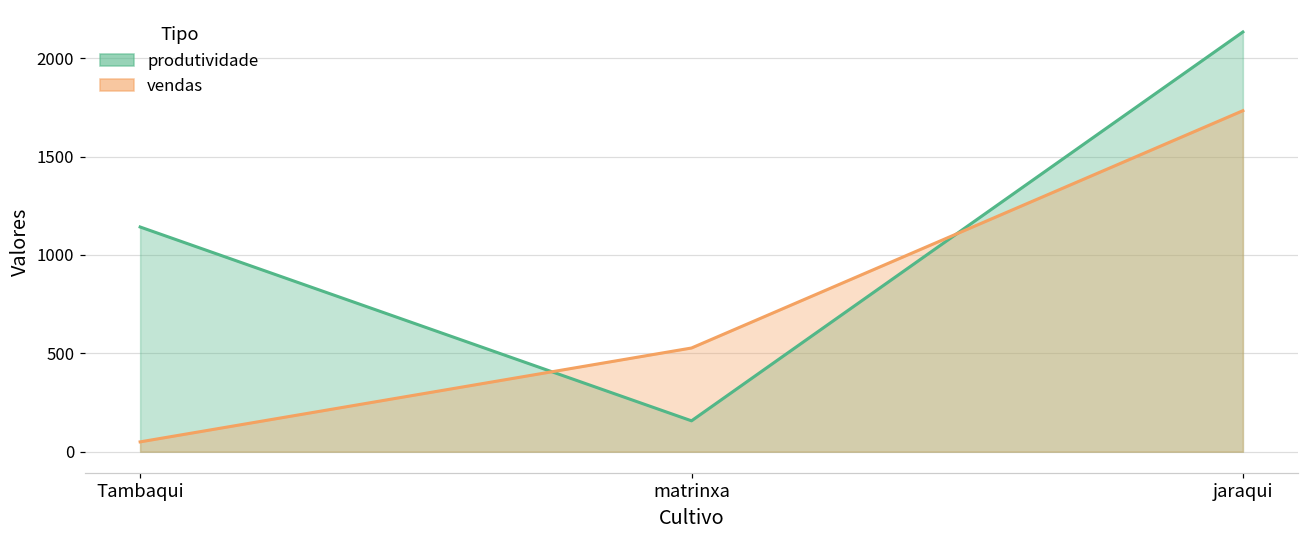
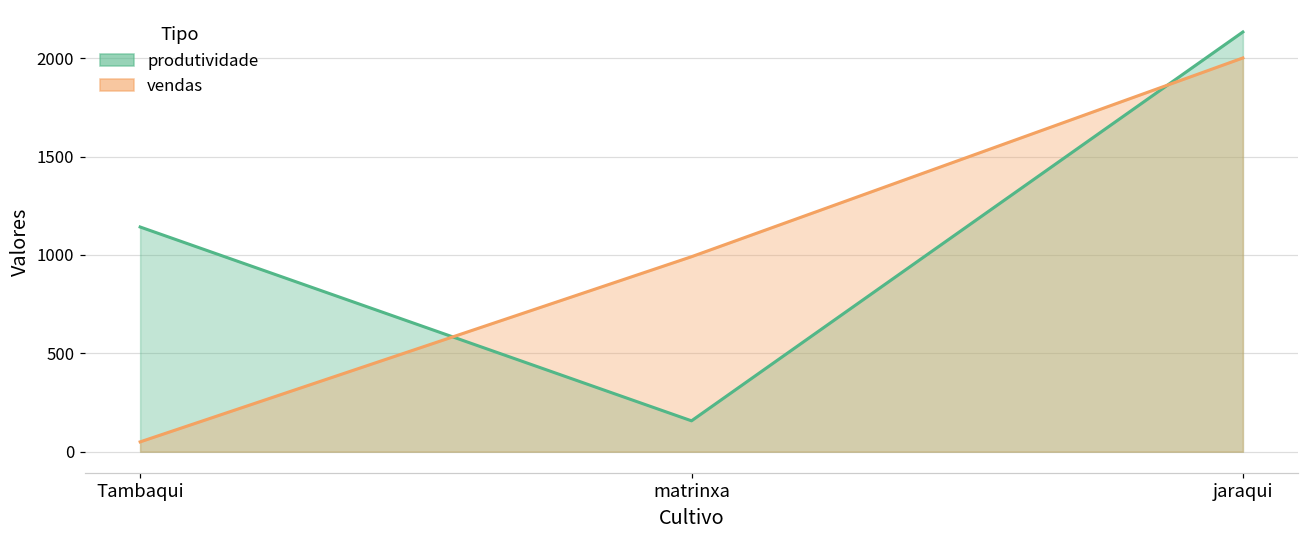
  {
    "produtividade": {
      "Tambaqui": 1140,
      "matrinxa": 160,
      "jaraqui": 2130
    },
    "vendas": {
      "Tambaqui": 50,
-     "matrinxa": 530,
-     "jaraqui": 1730
+     "matrinxa": 990,
+     "jaraqui": 2000
    }
  }
